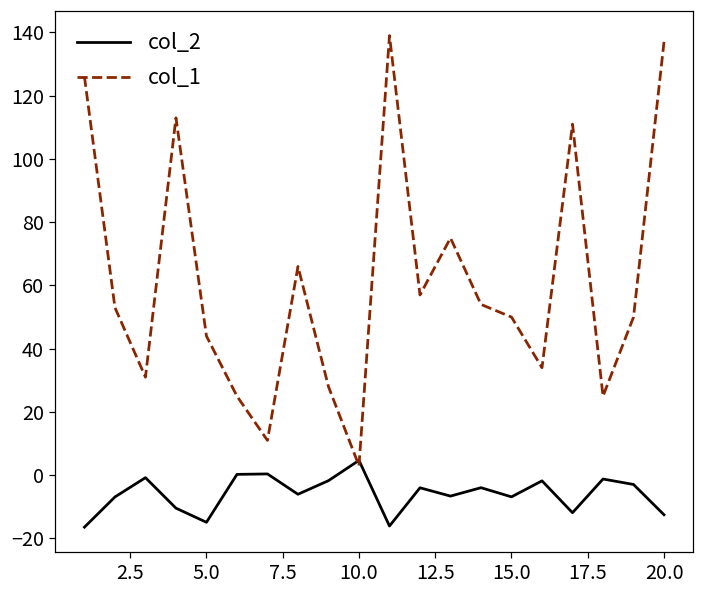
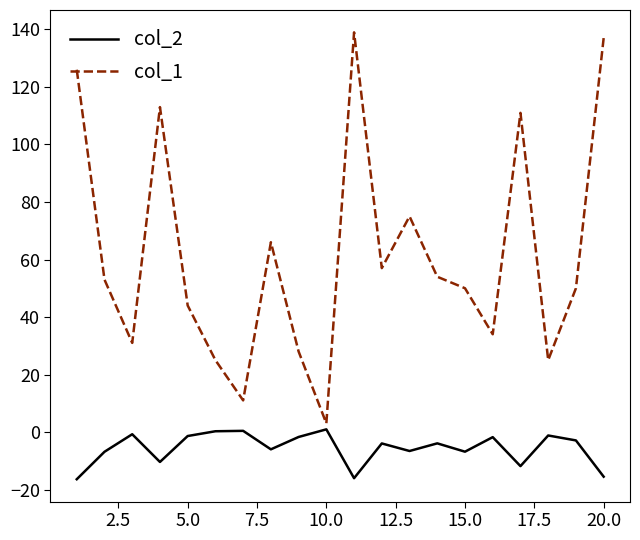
  {
    "col_2": {
-     "5.0": -15,
-     "10.0": 5,
+     "5.0": -1,
+     "10.0": 1,
      "15.0": -7,
-     "20.0": -13
+     "20.0": -16
    },
    "col_1": {
      "5.0": 44,
      "10.0": 3,
      "15.0": 50,
      "20.0": 137
    }
  }
